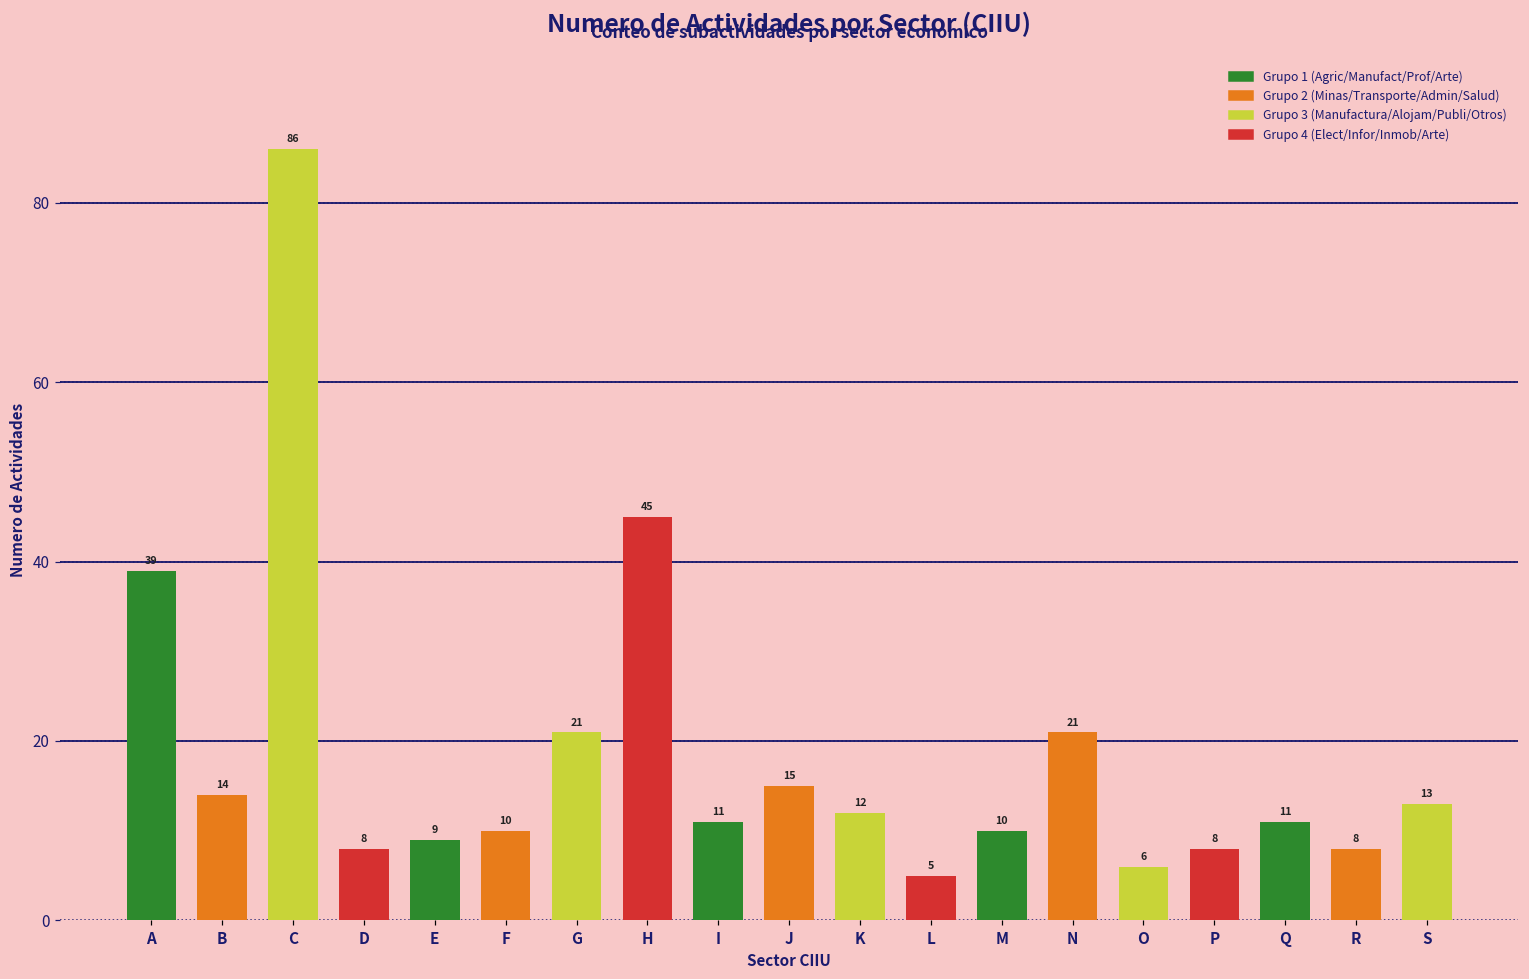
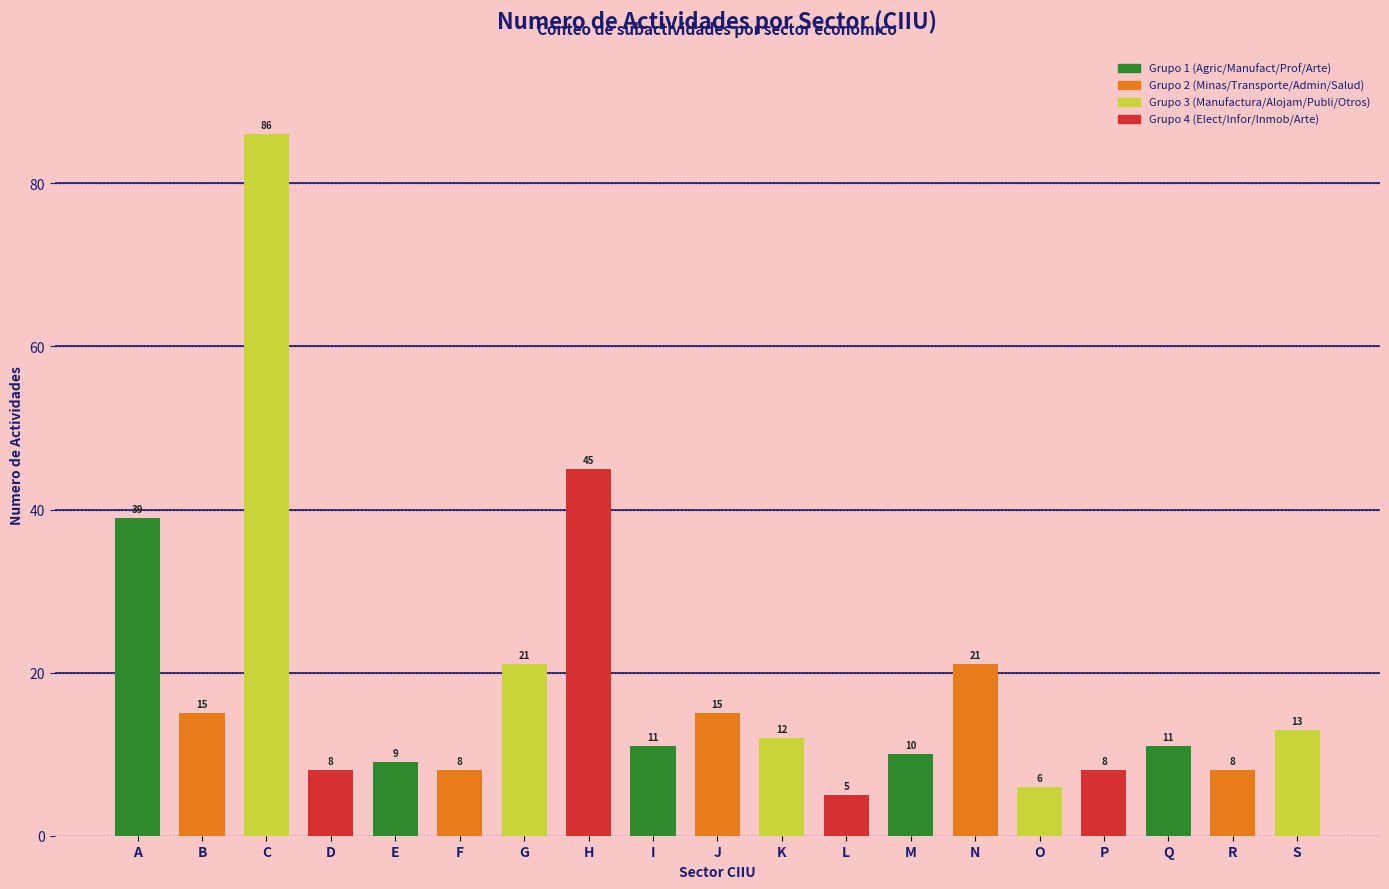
  {
    "A": 39,
-   "B": 14,
+   "B": 15,
    "C": 86,
    "D": 8,
    "E": 9,
-   "F": 10,
+   "F": 8,
    "G": 21,
    "H": 45,
    "I": 11,
    "J": 15,
    "K": 12,
    "L": 5,
    "M": 10,
    "N": 21,
    "O": 6,
    "P": 8,
    "Q": 11,
    "R": 8,
    "S": 13
  }
